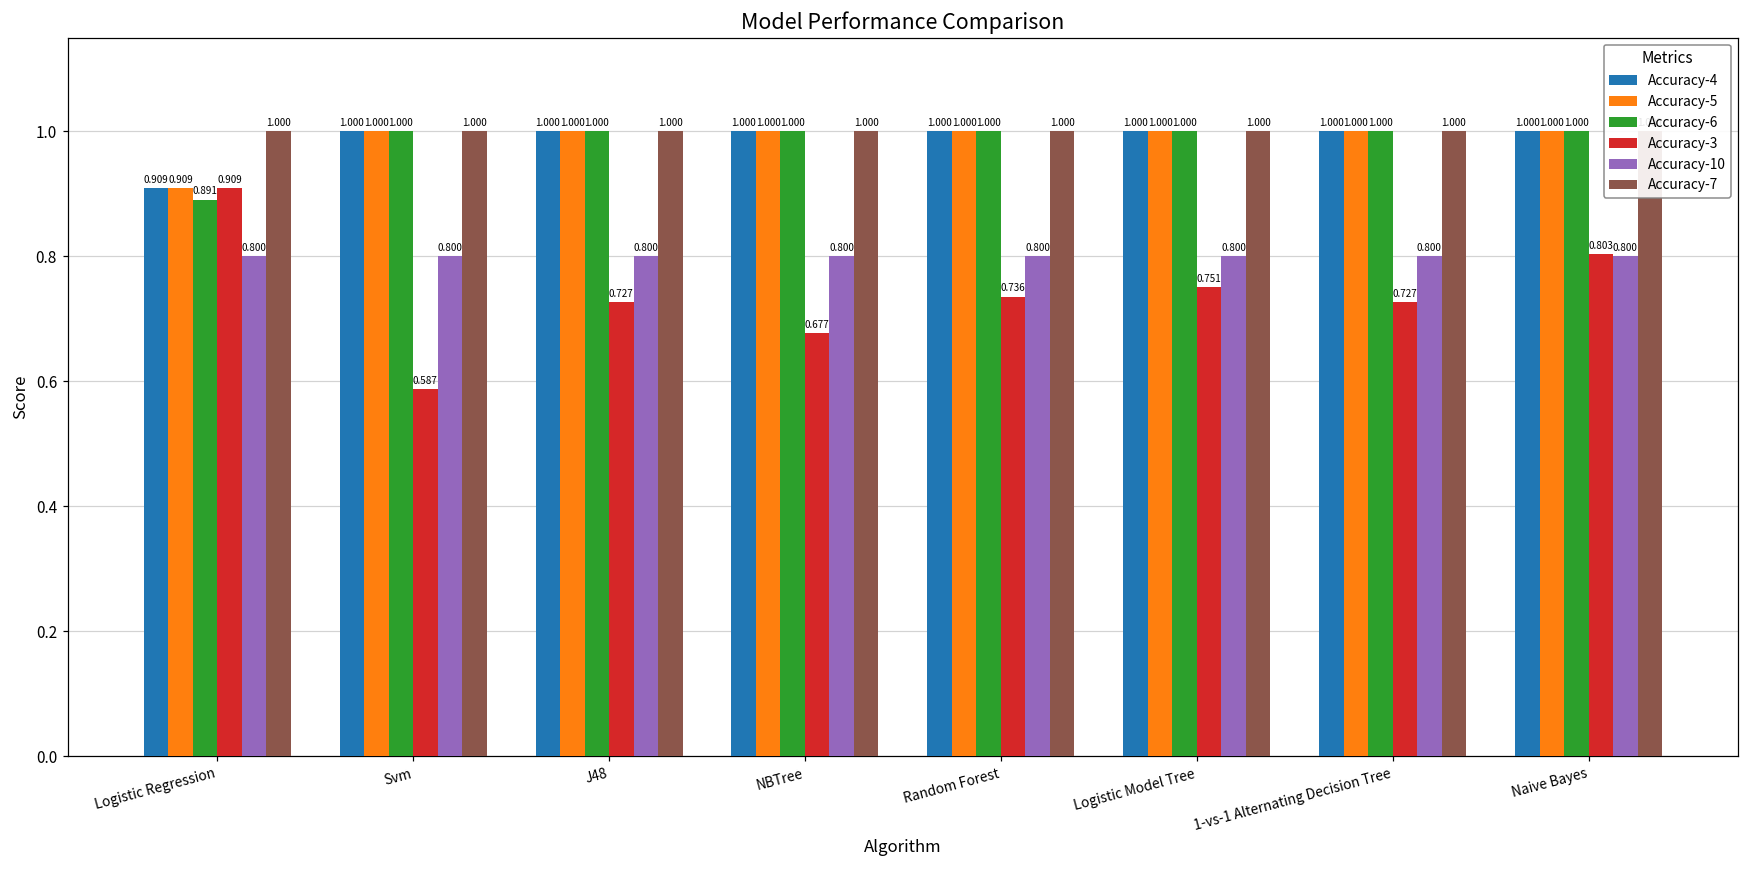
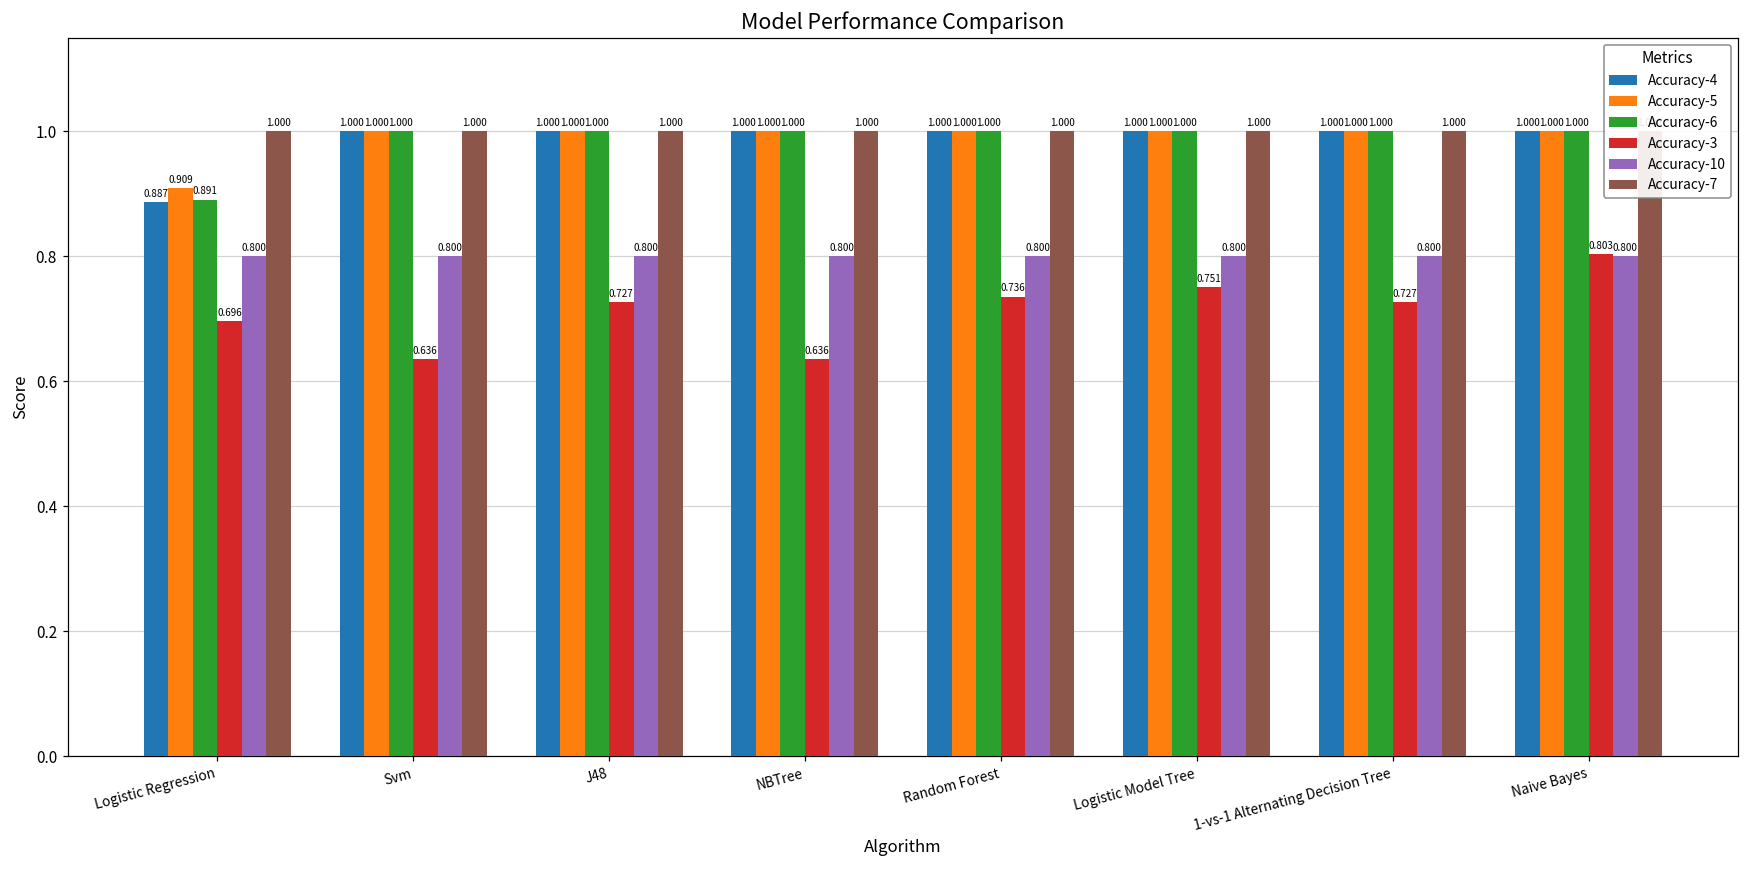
  {
    "Accuracy-4": {
-     "Logistic Regression": 0.909,
+     "Logistic Regression": 0.887,
      "Svm": 1.000,
      "J48": 1.000,
      "NBTree": 1.000,
      "Random Forest": 1.000,
      "Logistic Model Tree": 1.000,
      "1-vs-1 Alternating Decision Tree": 1.000,
      "Naive Bayes": 1.000
    },
    "Accuracy-5": {
      "Logistic Regression": 0.909,
      "Svm": 1.000,
      "J48": 1.000,
      "NBTree": 1.000,
      "Random Forest": 1.000,
      "Logistic Model Tree": 1.000,
      "1-vs-1 Alternating Decision Tree": 1.000,
      "Naive Bayes": 1.000
    },
    "Accuracy-6": {
      "Logistic Regression": 0.891,
      "Svm": 1.000,
      "J48": 1.000,
      "NBTree": 1.000,
      "Random Forest": 1.000,
      "Logistic Model Tree": 1.000,
      "1-vs-1 Alternating Decision Tree": 1.000,
      "Naive Bayes": 1.000
    },
    "Accuracy-3": {
-     "Logistic Regression": 0.909,
-     "Svm": 0.587,
+     "Logistic Regression": 0.696,
+     "Svm": 0.636,
      "J48": 0.727,
-     "NBTree": 0.677,
+     "NBTree": 0.636,
      "Random Forest": 0.736,
      "Logistic Model Tree": 0.751,
      "1-vs-1 Alternating Decision Tree": 0.727,
      "Naive Bayes": 0.803
    },
    "Accuracy-10": {
      "Logistic Regression": 0.800,
      "Svm": 0.800,
      "J48": 0.800,
      "NBTree": 0.800,
      "Random Forest": 0.800,
      "Logistic Model Tree": 0.800,
      "1-vs-1 Alternating Decision Tree": 0.800,
      "Naive Bayes": 0.800
    },
    "Accuracy-7": {
      "Logistic Regression": 1.000,
      "Svm": 1.000,
      "J48": 1.000,
      "NBTree": 1.000,
      "Random Forest": 1.000,
      "Logistic Model Tree": 1.000,
      "1-vs-1 Alternating Decision Tree": 1.000
    }
  }
